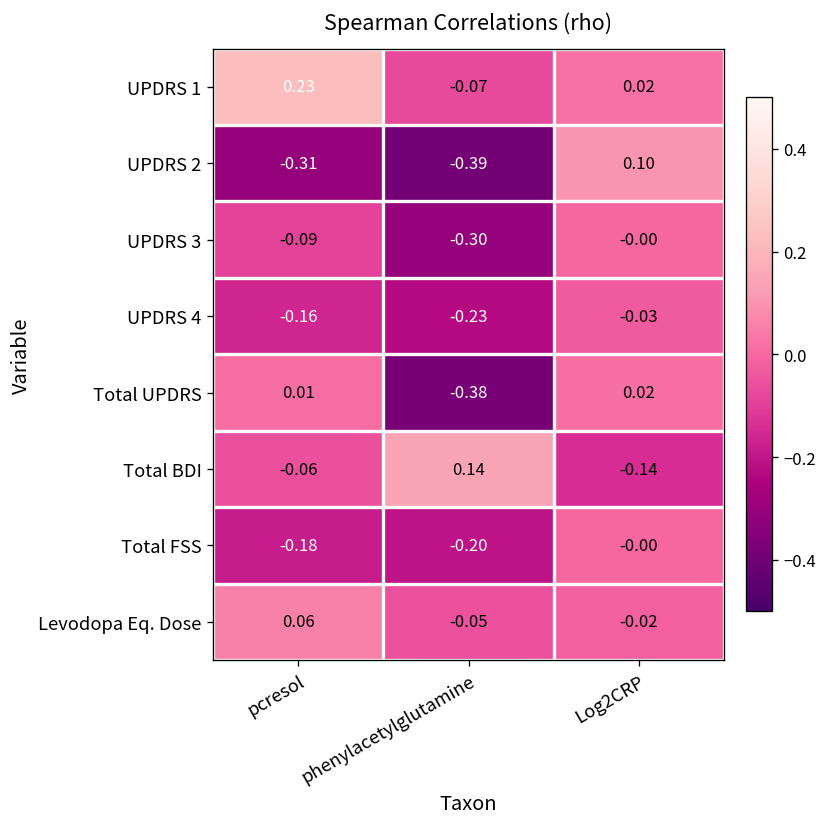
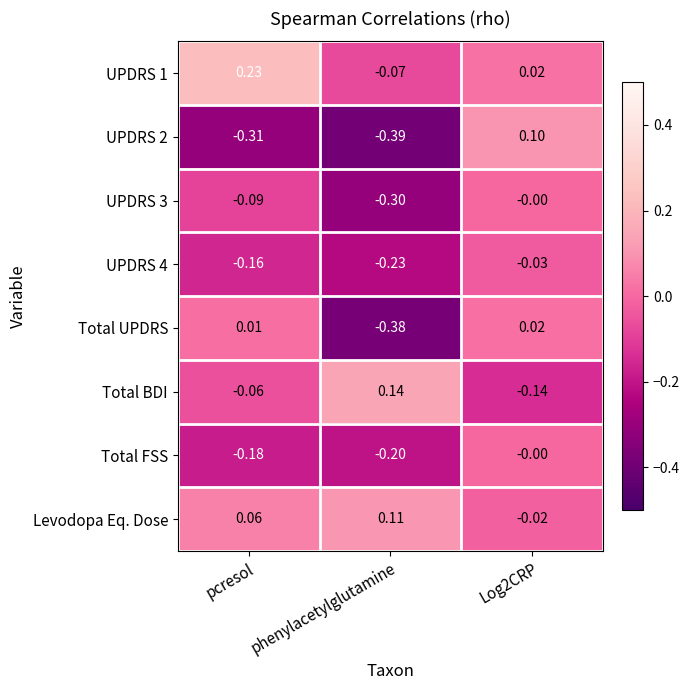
  {
    "UPDRS 1": {
      "pcresol": 0.23,
      "phenylacetylglutamine": -0.07,
      "Log2CRP": 0.02
    },
    "UPDRS 2": {
      "pcresol": -0.31,
      "phenylacetylglutamine": -0.39,
      "Log2CRP": 0.10
    },
    "UPDRS 3": {
      "pcresol": -0.09,
      "phenylacetylglutamine": -0.30,
      "Log2CRP": -0.00
    },
    "UPDRS 4": {
      "pcresol": -0.16,
      "phenylacetylglutamine": -0.23,
      "Log2CRP": -0.03
    },
    "Total UPDRS": {
      "pcresol": 0.01,
      "phenylacetylglutamine": -0.38,
      "Log2CRP": 0.02
    },
    "Total BDI": {
      "pcresol": -0.06,
      "phenylacetylglutamine": 0.14,
      "Log2CRP": -0.14
    },
    "Total FSS": {
      "pcresol": -0.18,
      "phenylacetylglutamine": -0.20,
      "Log2CRP": -0.00
    },
    "Levodopa Eq. Dose": {
      "pcresol": 0.06,
-     "phenylacetylglutamine": -0.05,
+     "phenylacetylglutamine": 0.11,
      "Log2CRP": -0.02
    }
  }
